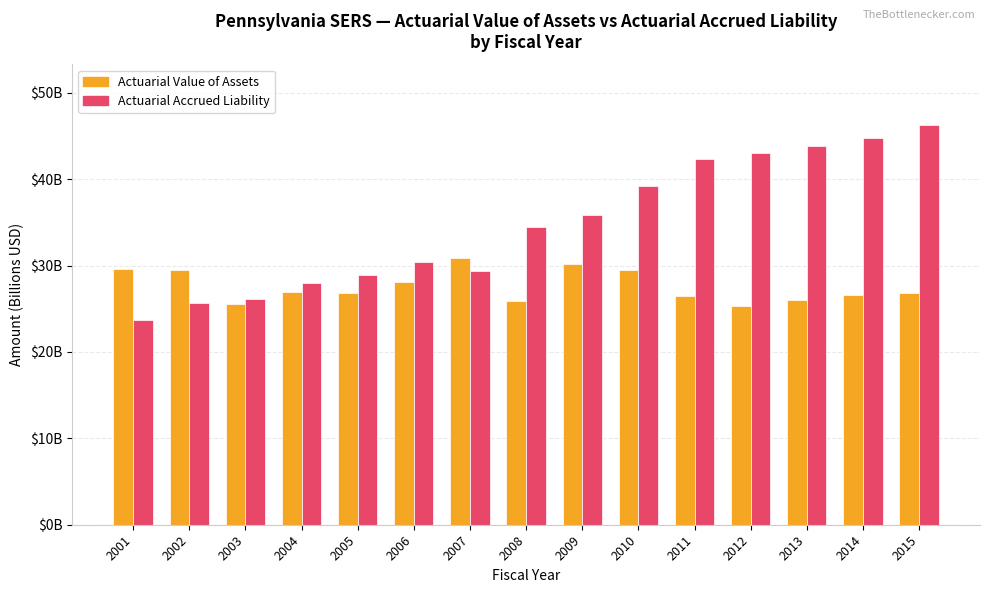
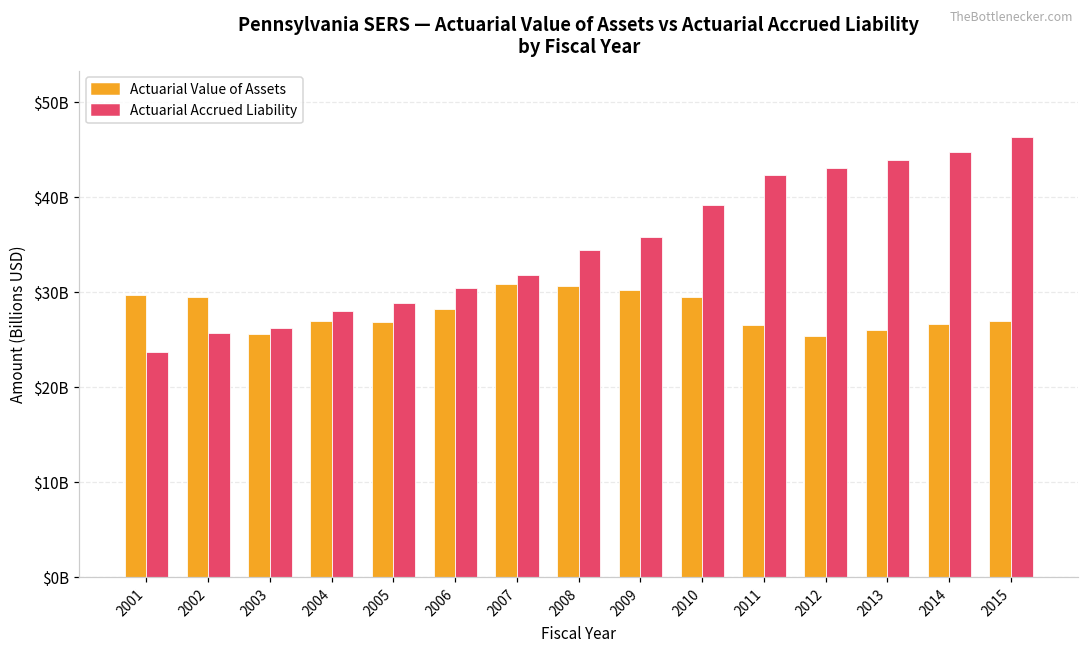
  {
    "Actuarial Value of Assets": {
      "2001": "$30000000000",
      "2002": "$29000000000",
      "2003": "$26000000000",
      "2004": "$27000000000",
      "2005": "$27000000000",
      "2006": "$28000000000",
      "2007": "$31000000000",
-     "2008": "$26000000000",
+     "2008": "$31000000000",
      "2009": "$30000000000",
      "2010": "$29000000000",
      "2011": "$26000000000",
      "2012": "$25000000000",
      "2013": "$26000000000",
      "2014": "$27000000000",
      "2015": "$27000000000"
    },
    "Actuarial Accrued Liability": {
      "2001": "$24000000000",
      "2002": "$26000000000",
      "2003": "$26000000000",
      "2004": "$28000000000",
      "2005": "$29000000000",
      "2006": "$30000000000",
-     "2007": "$29000000000",
+     "2007": "$32000000000",
      "2008": "$34000000000",
      "2009": "$36000000000",
      "2010": "$39000000000",
      "2011": "$42000000000",
      "2012": "$43000000000",
      "2013": "$44000000000",
      "2014": "$45000000000",
      "2015": "$46000000000"
    }
  }
